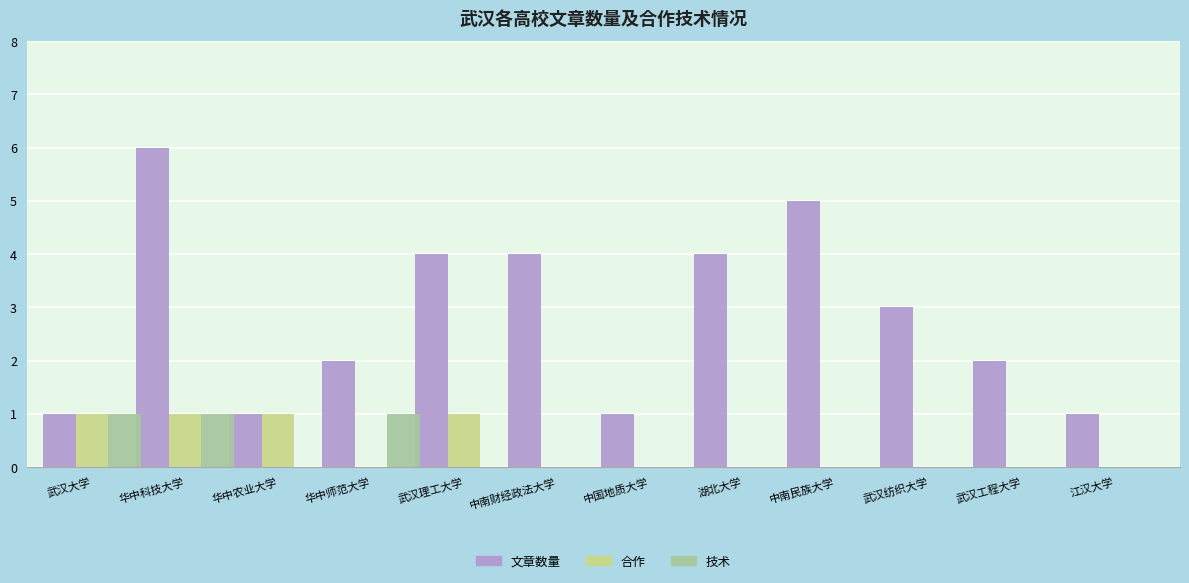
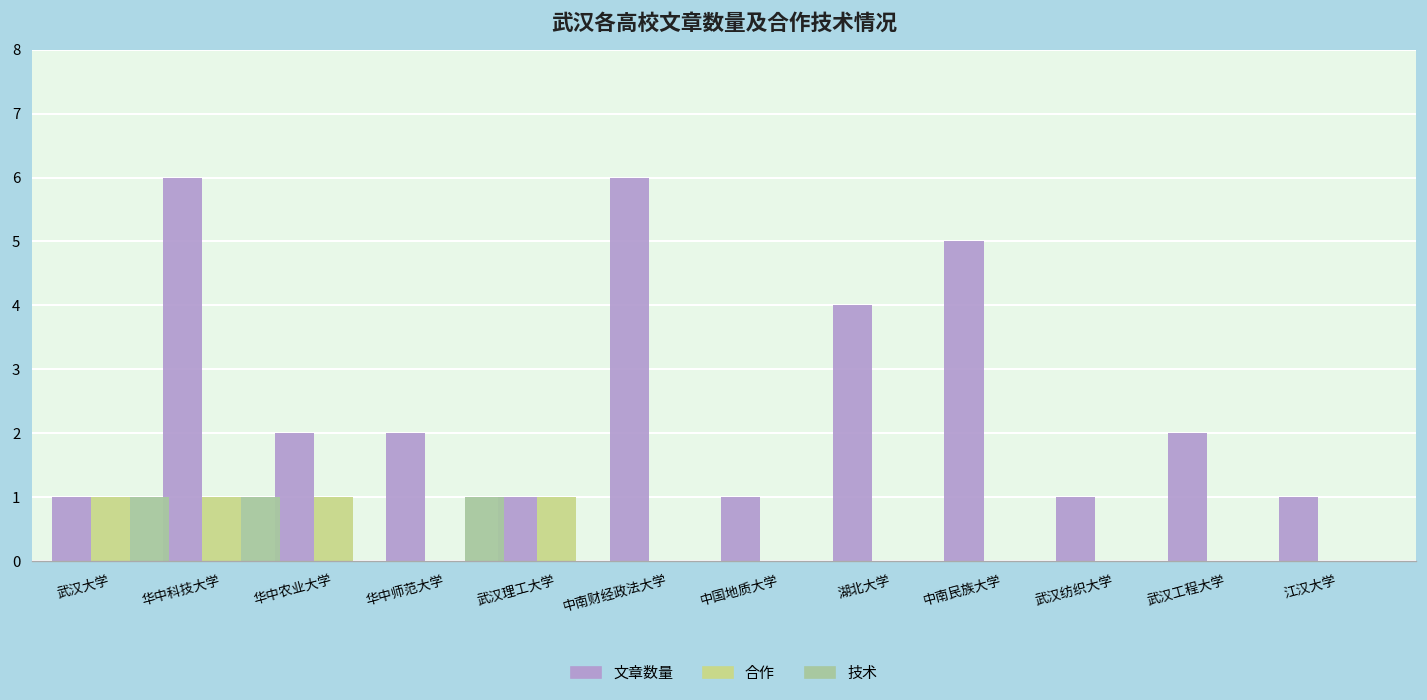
  {
    "文章数量": {
      "武汉大学": 1,
      "华中科技大学": 6,
-     "华中农业大学": 1,
+     "华中农业大学": 2,
      "华中师范大学": 2,
-     "武汉理工大学": 4,
-     "中南财经政法大学": 4,
+     "武汉理工大学": 1,
+     "中南财经政法大学": 6,
      "中国地质大学": 1,
      "湖北大学": 4,
      "中南民族大学": 5,
-     "武汉纺织大学": 3,
+     "武汉纺织大学": 1,
      "武汉工程大学": 2,
      "江汉大学": 1
    }
  }
